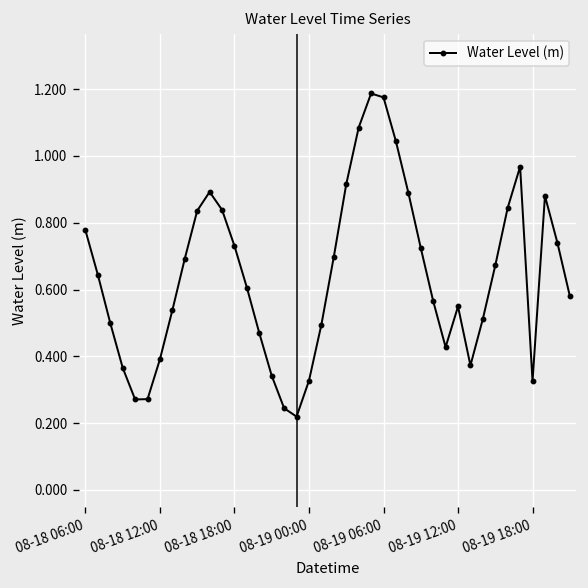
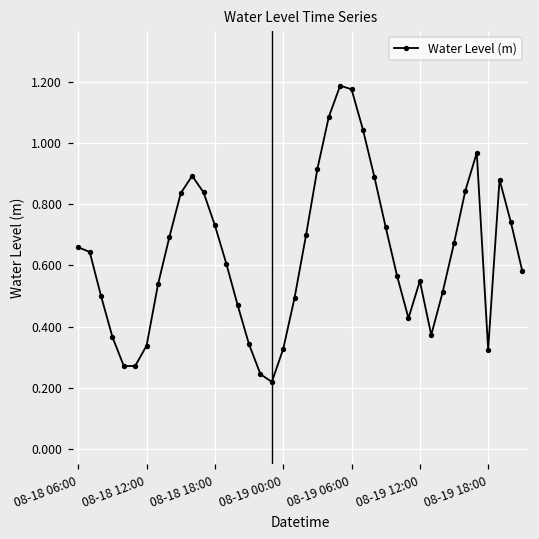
  {
-   "08-18 06:00": 0.78,
-   "08-18 12:00": 0.39,
+   "08-18 06:00": 0.66,
+   "08-18 12:00": 0.34,
    "08-18 18:00": 0.73,
    "08-19 00:00": 0.33,
    "08-19 06:00": 1.18,
    "08-19 12:00": 0.55,
    "08-19 18:00": 0.33
  }
